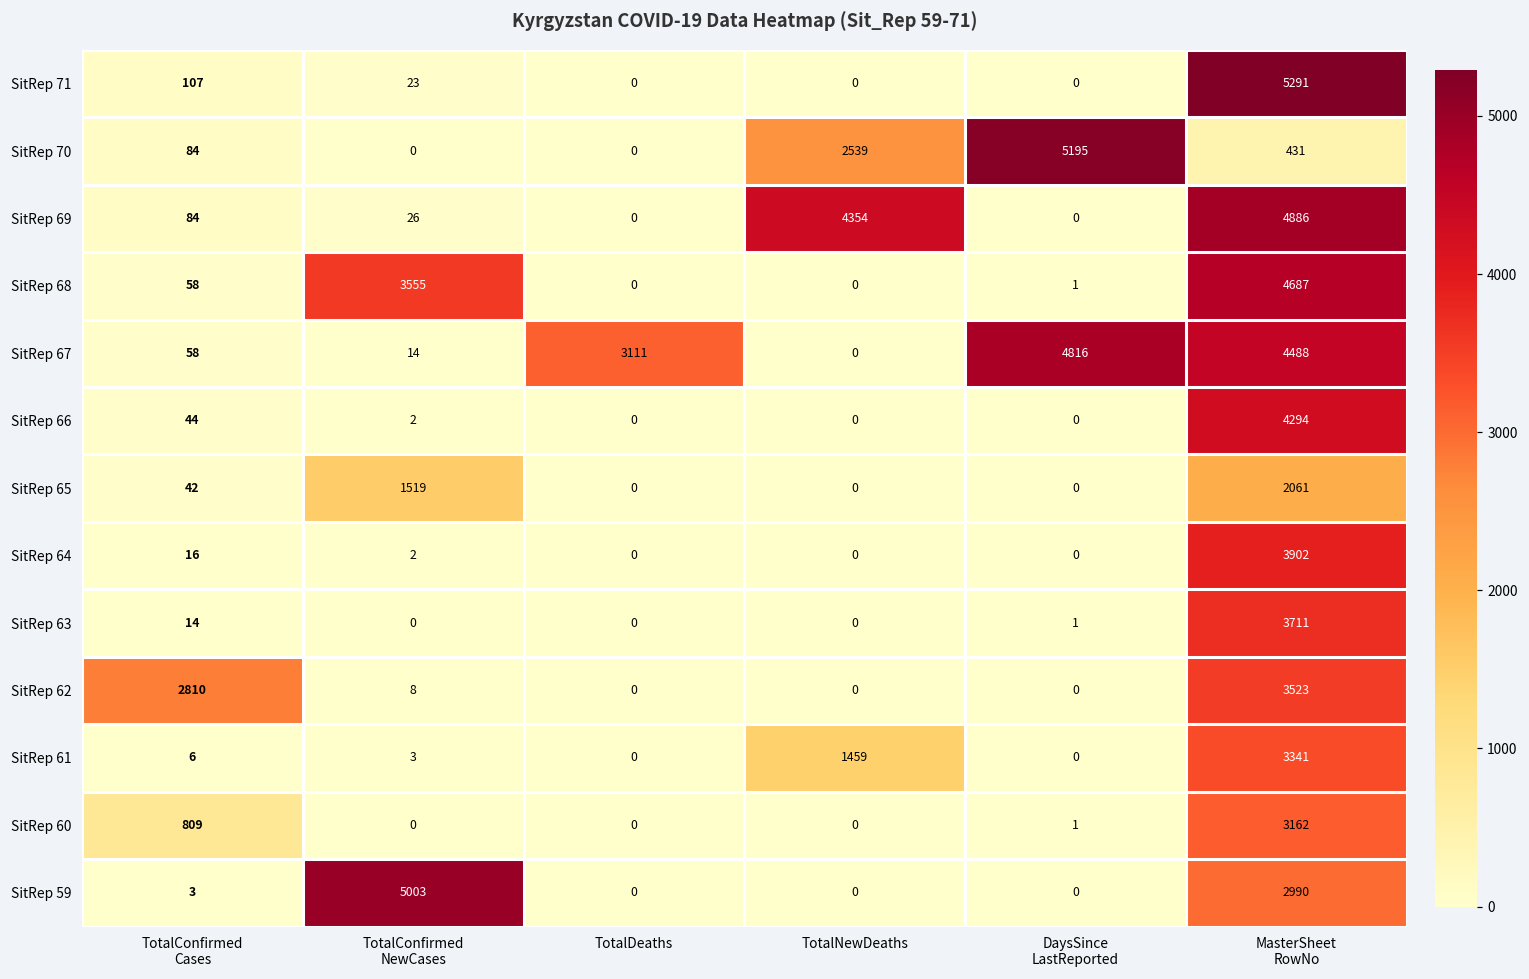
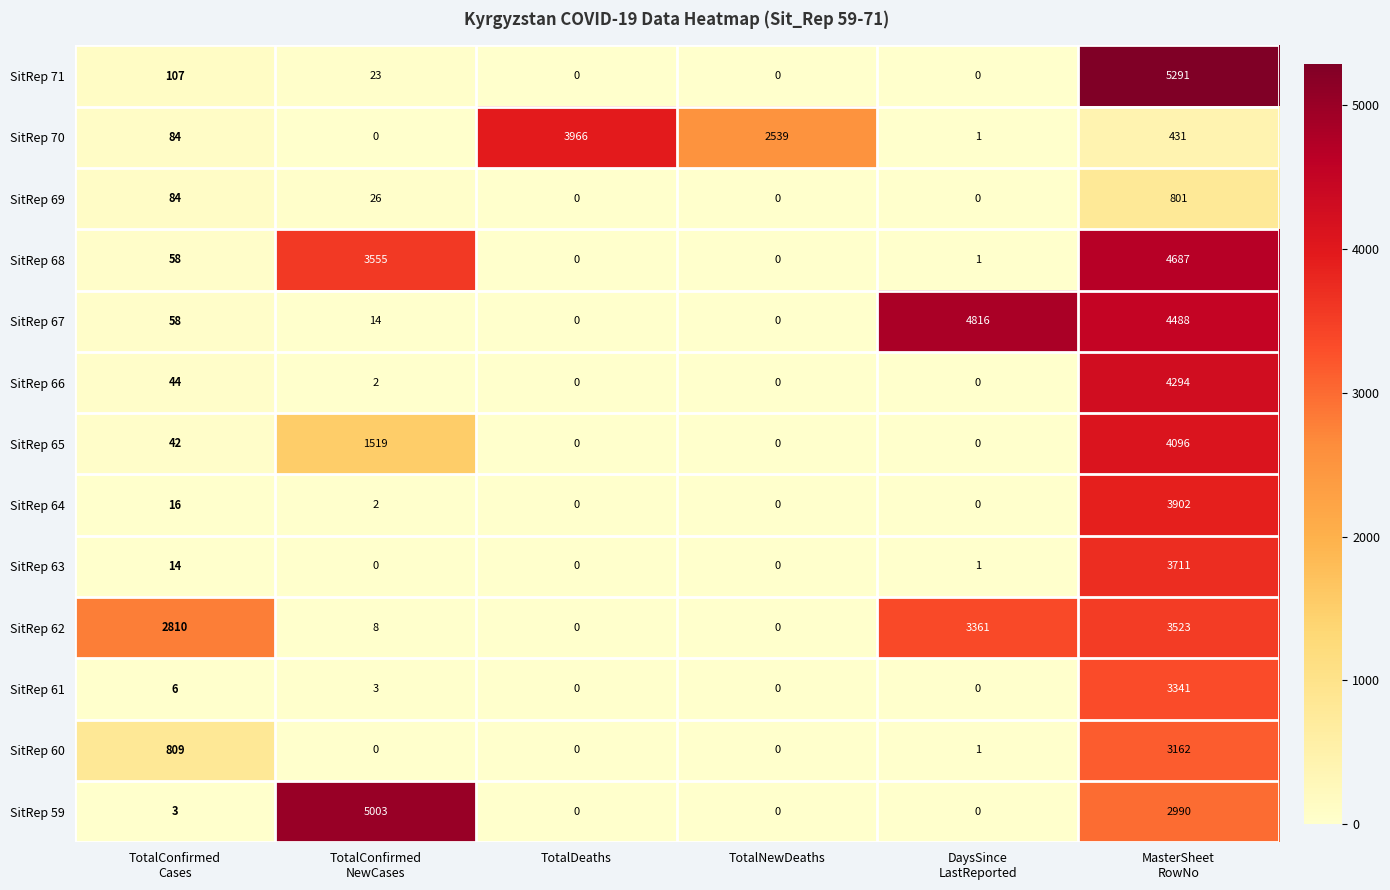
  {
    "SitRep 71": {
      "TotalConfirmed Cases": 107,
      "TotalConfirmed NewCases": 23,
      "TotalDeaths": 0,
      "TotalNewDeaths": 0,
      "DaysSince LastReported": 0,
      "MasterSheet RowNo": 5291
    },
    "SitRep 70": {
      "TotalConfirmed Cases": 84,
      "TotalConfirmed NewCases": 0,
-     "TotalDeaths": 0,
+     "TotalDeaths": 3966,
      "TotalNewDeaths": 2539,
-     "DaysSince LastReported": 5195,
+     "DaysSince LastReported": 1,
      "MasterSheet RowNo": 431
    },
    "SitRep 69": {
      "TotalConfirmed Cases": 84,
      "TotalConfirmed NewCases": 26,
      "TotalDeaths": 0,
-     "TotalNewDeaths": 4354,
+     "TotalNewDeaths": 0,
      "DaysSince LastReported": 0,
-     "MasterSheet RowNo": 4886
+     "MasterSheet RowNo": 801
    },
    "SitRep 68": {
      "TotalConfirmed Cases": 58,
      "TotalConfirmed NewCases": 3555,
      "TotalDeaths": 0,
      "TotalNewDeaths": 0,
      "DaysSince LastReported": 1,
      "MasterSheet RowNo": 4687
    },
    "SitRep 67": {
      "TotalConfirmed Cases": 58,
      "TotalConfirmed NewCases": 14,
-     "TotalDeaths": 3111,
+     "TotalDeaths": 0,
      "TotalNewDeaths": 0,
      "DaysSince LastReported": 4816,
      "MasterSheet RowNo": 4488
    },
    "SitRep 66": {
      "TotalConfirmed Cases": 44,
      "TotalConfirmed NewCases": 2,
      "TotalDeaths": 0,
      "TotalNewDeaths": 0,
      "DaysSince LastReported": 0,
      "MasterSheet RowNo": 4294
    },
    "SitRep 65": {
      "TotalConfirmed Cases": 42,
      "TotalConfirmed NewCases": 1519,
      "TotalDeaths": 0,
      "TotalNewDeaths": 0,
      "DaysSince LastReported": 0,
-     "MasterSheet RowNo": 2061
+     "MasterSheet RowNo": 4096
    },
    "SitRep 64": {
      "TotalConfirmed Cases": 16,
      "TotalConfirmed NewCases": 2,
      "TotalDeaths": 0,
      "TotalNewDeaths": 0,
      "DaysSince LastReported": 0,
      "MasterSheet RowNo": 3902
    },
    "SitRep 63": {
      "TotalConfirmed Cases": 14,
      "TotalConfirmed NewCases": 0,
      "TotalDeaths": 0,
      "TotalNewDeaths": 0,
      "DaysSince LastReported": 1,
      "MasterSheet RowNo": 3711
    },
    "SitRep 62": {
      "TotalConfirmed Cases": 2810,
      "TotalConfirmed NewCases": 8,
      "TotalDeaths": 0,
      "TotalNewDeaths": 0,
-     "DaysSince LastReported": 0,
+     "DaysSince LastReported": 3361,
      "MasterSheet RowNo": 3523
    },
    "SitRep 61": {
      "TotalConfirmed Cases": 6,
      "TotalConfirmed NewCases": 3,
      "TotalDeaths": 0,
-     "TotalNewDeaths": 1459,
+     "TotalNewDeaths": 0,
      "DaysSince LastReported": 0,
      "MasterSheet RowNo": 3341
    },
    "SitRep 60": {
      "TotalConfirmed Cases": 809,
      "TotalConfirmed NewCases": 0,
      "TotalDeaths": 0,
      "TotalNewDeaths": 0,
      "DaysSince LastReported": 1,
      "MasterSheet RowNo": 3162
    },
    "SitRep 59": {
      "TotalConfirmed Cases": 3,
      "TotalConfirmed NewCases": 5003,
      "TotalDeaths": 0,
      "TotalNewDeaths": 0,
      "DaysSince LastReported": 0,
      "MasterSheet RowNo": 2990
    }
  }
